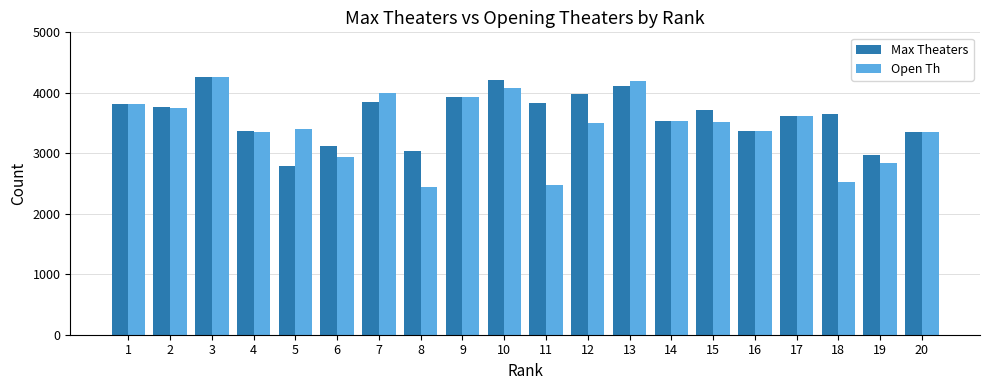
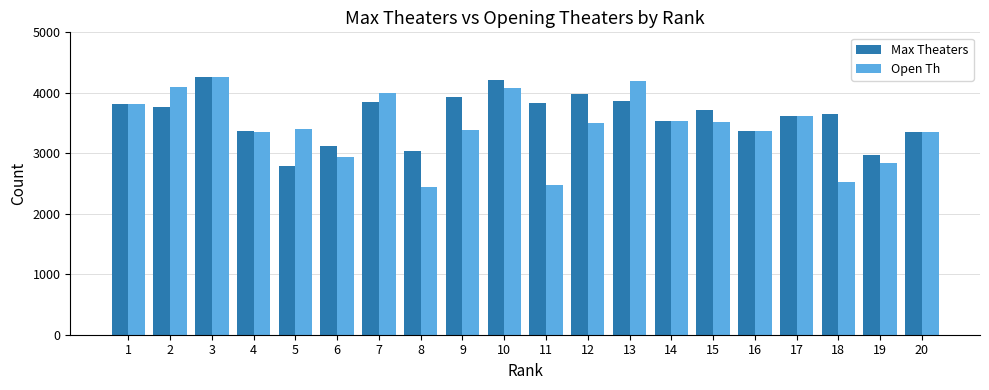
  {
    "Max Theaters": {
      "1": 3800,
      "2": 3800,
      "3": 4300,
      "4": 3400,
      "5": 2800,
      "6": 3100,
      "7": 3800,
      "8": 3000,
      "9": 3900,
      "10": 4200,
      "11": 3800,
      "12": 4000,
-     "13": 4100,
+     "13": 3900,
      "14": 3500,
      "15": 3700,
      "16": 3400,
      "17": 3600,
      "18": 3600,
      "19": 3000,
      "20": 3400
    },
    "Open Th": {
      "1": 3800,
-     "2": 3800,
+     "2": 4100,
      "3": 4300,
      "4": 3300,
      "5": 3400,
      "6": 2900,
      "7": 4000,
      "8": 2400,
-     "9": 3900,
+     "9": 3400,
      "10": 4100,
      "11": 2500,
      "12": 3500,
      "13": 4200,
      "14": 3500,
      "15": 3500,
      "16": 3400,
      "17": 3600,
      "18": 2500,
      "19": 2800,
      "20": 3400
    }
  }
